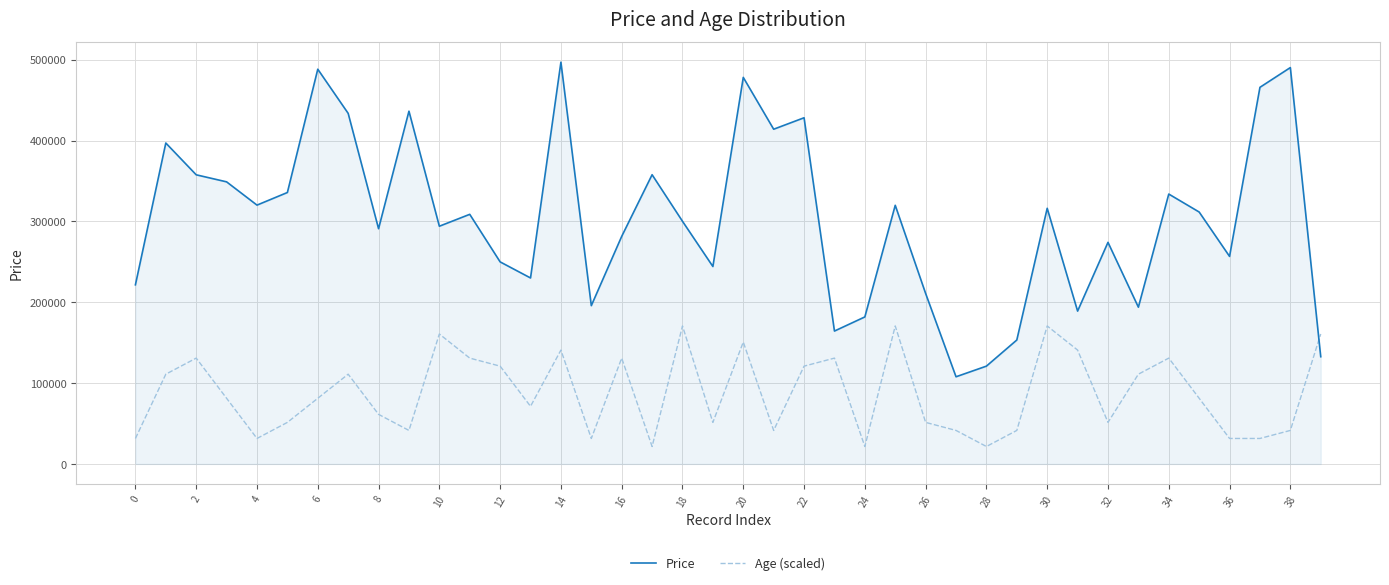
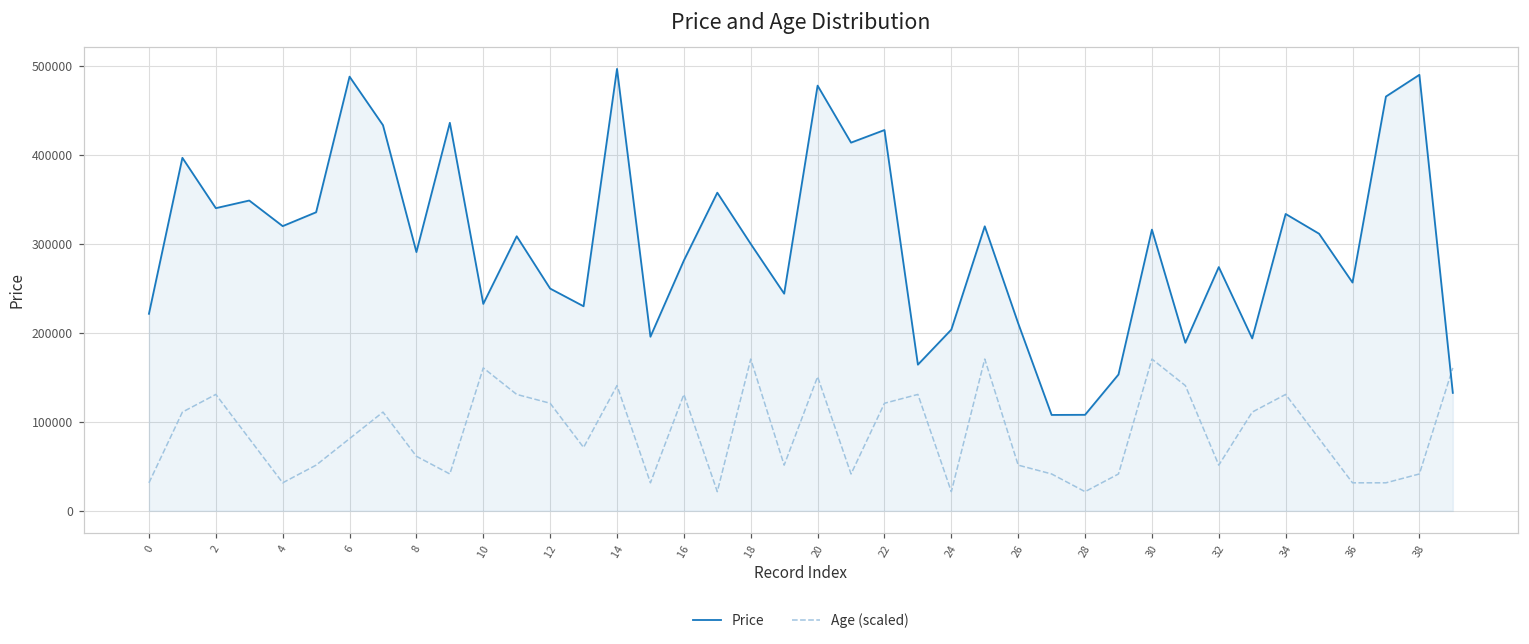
  {
    "Price": {
      "0": 220000,
-     "2": 360000,
+     "2": 340000,
      "4": 320000,
      "6": 490000,
      "8": 290000,
-     "10": 290000,
+     "10": 230000,
      "12": 250000,
      "14": 500000,
      "16": 280000,
      "18": 300000,
      "20": 480000,
      "22": 430000,
-     "24": 180000,
+     "24": 200000,
      "26": 210000,
-     "28": 120000,
+     "28": 110000,
      "30": 320000,
      "32": 270000,
      "34": 330000,
      "36": 260000,
      "38": 490000
    },
    "Age (scaled)": {
      "0": 30000,
      "2": 130000,
      "4": 30000,
      "6": 80000,
      "8": 60000,
      "10": 160000,
      "12": 120000,
      "14": 140000,
      "16": 130000,
      "18": 170000,
      "20": 150000,
      "22": 120000,
      "24": 20000,
      "26": 50000,
      "28": 20000,
      "30": 170000,
      "32": 50000,
      "34": 130000,
      "36": 30000,
      "38": 40000
    }
  }
